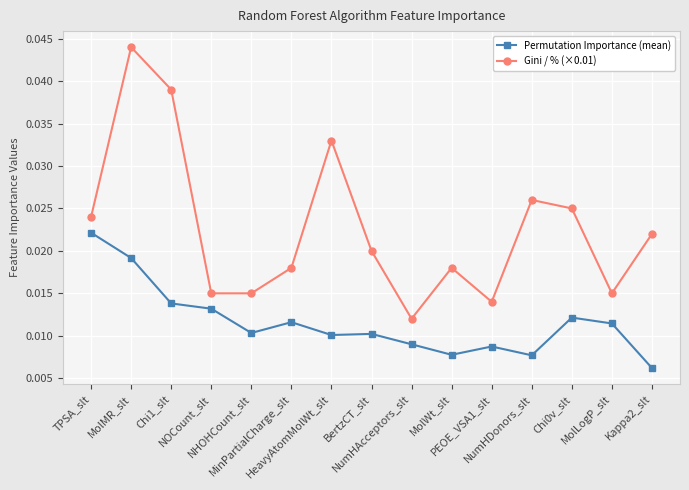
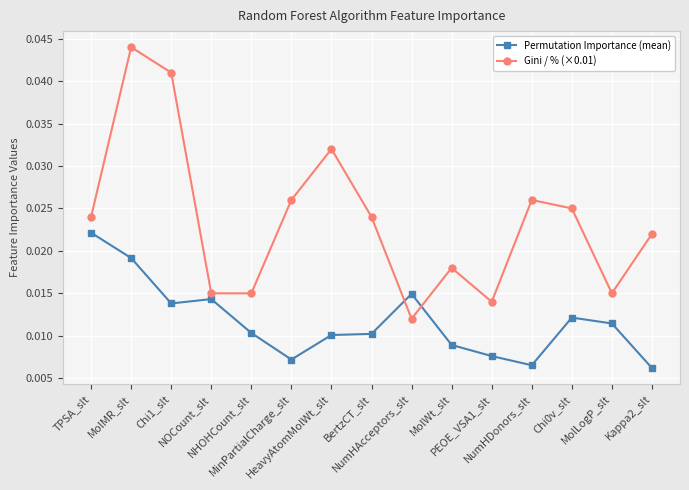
  {
    "Permutation Importance (mean)": {
      "TPSA_slt": 0.022,
      "MolMR_slt": 0.019,
      "Chi1_slt": 0.014,
-     "NOCount_slt": 0.013,
+     "NOCount_slt": 0.014,
      "NHOHCount_slt": 0.010,
-     "MinPartialCharge_slt": 0.012,
+     "MinPartialCharge_slt": 0.007,
      "HeavyAtomMolWt_slt": 0.010,
      "BertzCT_slt": 0.010,
-     "NumHAcceptors_slt": 0.009,
-     "MolWt_slt": 0.008,
-     "PEOE_VSA1_slt": 0.009,
-     "NumHDonors_slt": 0.008,
+     "NumHAcceptors_slt": 0.015,
+     "MolWt_slt": 0.009,
+     "PEOE_VSA1_slt": 0.008,
+     "NumHDonors_slt": 0.007,
      "Chi0v_slt": 0.012,
      "MolLogP_slt": 0.011,
      "Kappa2_slt": 0.006
    },
    "Gini / % (×0.01)": {
      "TPSA_slt": 0.024,
      "MolMR_slt": 0.044,
-     "Chi1_slt": 0.039,
+     "Chi1_slt": 0.041,
      "NOCount_slt": 0.015,
      "NHOHCount_slt": 0.015,
-     "MinPartialCharge_slt": 0.018,
-     "HeavyAtomMolWt_slt": 0.033,
-     "BertzCT_slt": 0.020,
+     "MinPartialCharge_slt": 0.026,
+     "HeavyAtomMolWt_slt": 0.032,
+     "BertzCT_slt": 0.024,
      "NumHAcceptors_slt": 0.012,
      "MolWt_slt": 0.018,
      "PEOE_VSA1_slt": 0.014,
      "NumHDonors_slt": 0.026,
      "Chi0v_slt": 0.025,
      "MolLogP_slt": 0.015,
      "Kappa2_slt": 0.022
    }
  }
